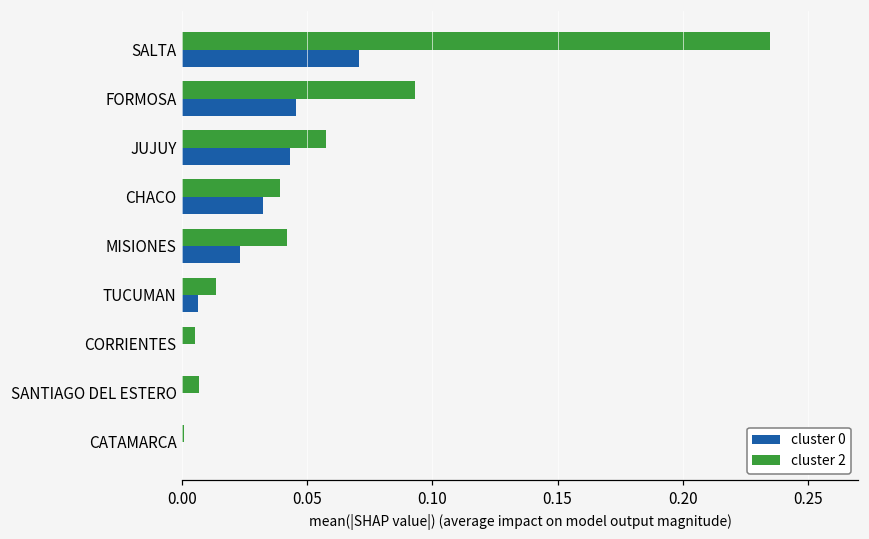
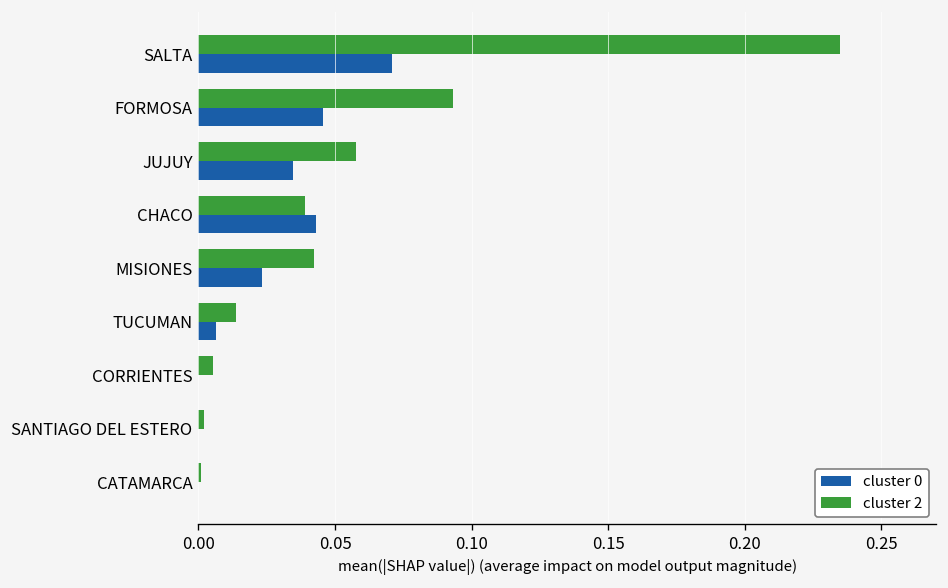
  {
    "cluster 0": {
      "SALTA": 0.071,
      "FORMOSA": 0.046,
-     "JUJUY": 0.043,
-     "CHACO": 0.033,
+     "JUJUY": 0.035,
+     "CHACO": 0.043,
      "MISIONES": 0.023,
      "TUCUMAN": 0.007,
      "CORRIENTES": 0.000,
      "SANTIAGO DEL ESTERO": 0.000,
      "CATAMARCA": 0.000
    },
    "cluster 2": {
      "SALTA": 0.235,
      "FORMOSA": 0.093,
      "JUJUY": 0.058,
      "CHACO": 0.039,
      "MISIONES": 0.042,
      "TUCUMAN": 0.014,
      "CORRIENTES": 0.005,
-     "SANTIAGO DEL ESTERO": 0.007
+     "SANTIAGO DEL ESTERO": 0.002
    }
  }
